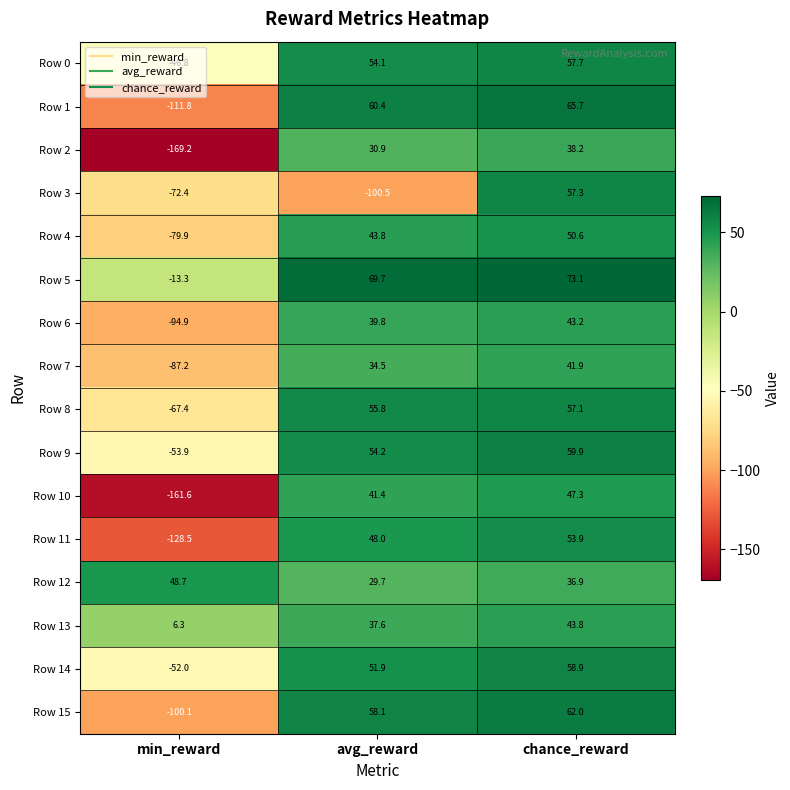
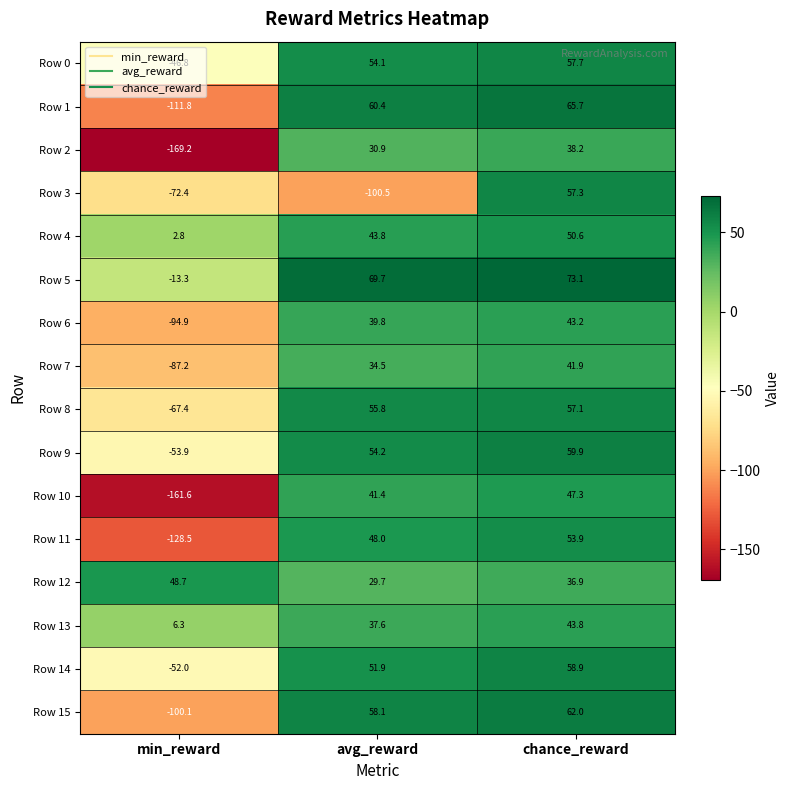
  {
    "Row 0": {
      "avg_reward": 54.1
    },
    "Row 1": {
      "min_reward": -111.8,
      "avg_reward": 60.4,
      "chance_reward": 65.7
    },
    "Row 2": {
      "min_reward": -169.2,
      "avg_reward": 30.9,
      "chance_reward": 38.2
    },
    "Row 3": {
      "min_reward": -72.4,
      "avg_reward": -100.5,
      "chance_reward": 57.3
    },
    "Row 4": {
-     "min_reward": -79.9,
+     "min_reward": 2.8,
      "avg_reward": 43.8,
      "chance_reward": 50.6
    },
    "Row 5": {
      "min_reward": -13.3,
      "avg_reward": 69.7,
      "chance_reward": 73.1
    },
    "Row 6": {
      "min_reward": -94.9,
      "avg_reward": 39.8,
      "chance_reward": 43.2
    },
    "Row 7": {
      "min_reward": -87.2,
      "avg_reward": 34.5,
      "chance_reward": 41.9
    },
    "Row 8": {
      "min_reward": -67.4,
      "avg_reward": 55.8,
      "chance_reward": 57.1
    },
    "Row 9": {
      "min_reward": -53.9,
      "avg_reward": 54.2,
      "chance_reward": 59.9
    },
    "Row 10": {
      "min_reward": -161.6,
      "avg_reward": 41.4,
      "chance_reward": 47.3
    },
    "Row 11": {
      "min_reward": -128.5,
      "avg_reward": 48.0,
      "chance_reward": 53.9
    },
    "Row 12": {
      "min_reward": 48.7,
      "avg_reward": 29.7,
      "chance_reward": 36.9
    },
    "Row 13": {
      "min_reward": 6.3,
      "avg_reward": 37.6,
      "chance_reward": 43.8
    },
    "Row 14": {
      "min_reward": -52.0,
      "avg_reward": 51.9,
      "chance_reward": 58.9
    },
    "Row 15": {
      "min_reward": -100.1,
      "avg_reward": 58.1,
      "chance_reward": 62.0
    }
  }
